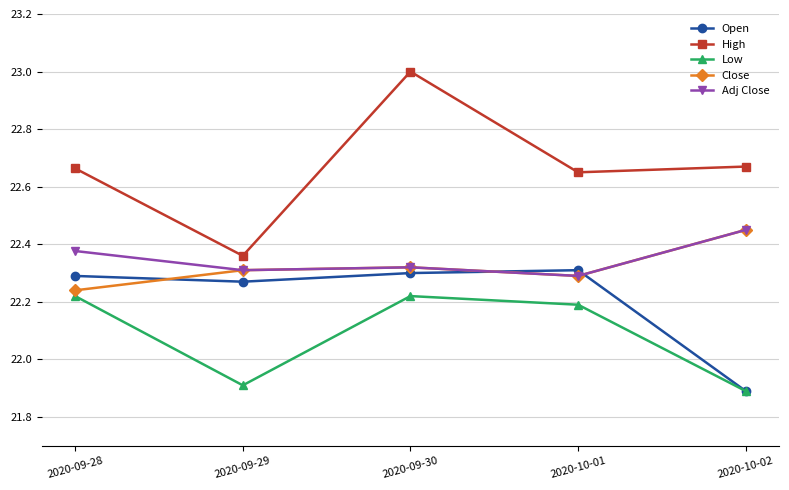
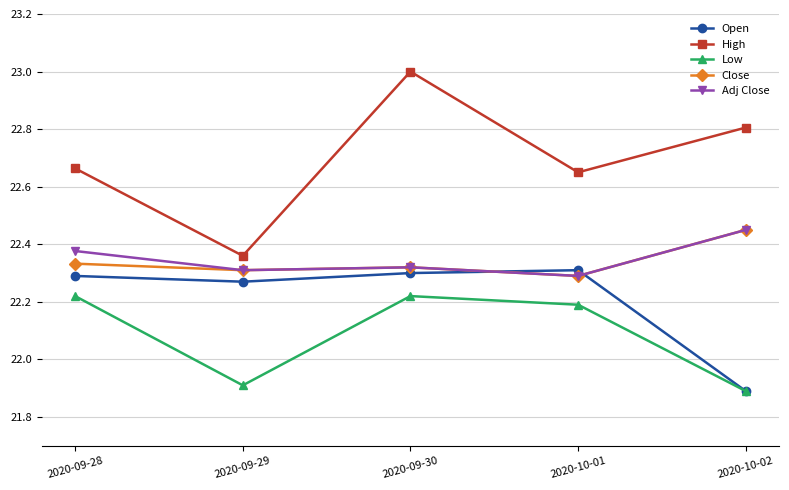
  {
    "Open": {
      "2020-09-28": 22.29,
      "2020-09-29": 22.27,
      "2020-09-30": 22.30,
      "2020-10-01": 22.31
    },
    "High": {
      "2020-09-28": 22.66,
      "2020-09-29": 22.36,
      "2020-09-30": 23.00,
      "2020-10-01": 22.65,
-     "2020-10-02": 22.67
+     "2020-10-02": 22.81
    },
    "Low": {
      "2020-09-28": 22.22,
      "2020-09-29": 21.91,
      "2020-09-30": 22.22,
      "2020-10-01": 22.19
    },
    "Close": {
-     "2020-09-28": 22.24
+     "2020-09-28": 22.33
    },
    "Adj Close": {
      "2020-09-28": 22.38
    }
  }
